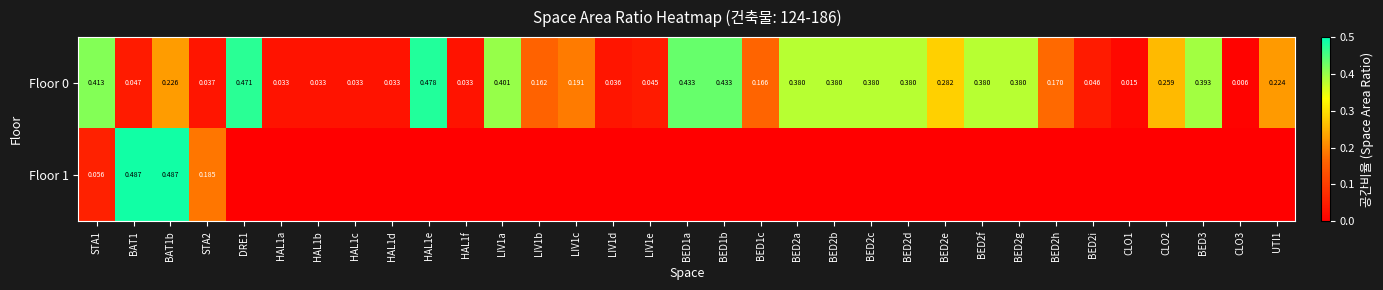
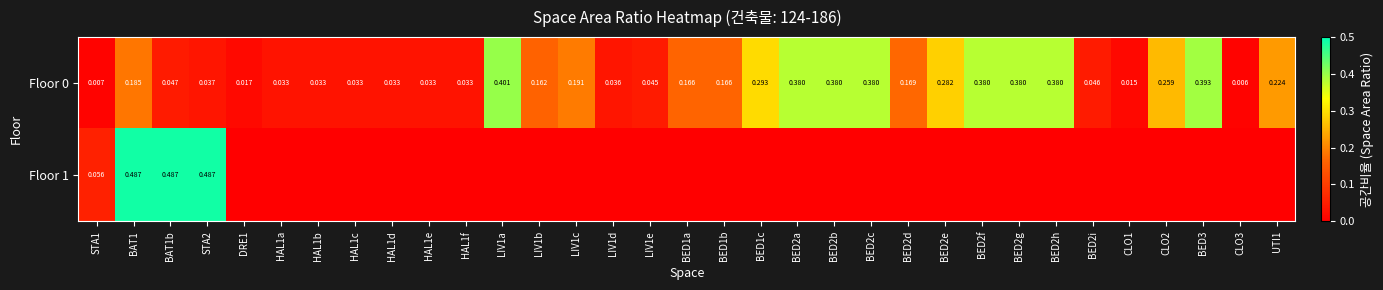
  {
    "Floor 0": {
-     "STA1": 0.413,
-     "BAT1": 0.047,
-     "BAT1b": 0.226,
+     "STA1": 0.007,
+     "BAT1": 0.185,
+     "BAT1b": 0.047,
      "STA2": 0.037,
-     "DRE1": 0.471,
+     "DRE1": 0.017,
      "HAL1a": 0.033,
      "HAL1b": 0.033,
      "HAL1c": 0.033,
      "HAL1d": 0.033,
-     "HAL1e": 0.478,
+     "HAL1e": 0.033,
      "HAL1f": 0.033,
      "LIV1a": 0.401,
      "LIV1b": 0.162,
      "LIV1c": 0.191,
      "LIV1d": 0.036,
      "LIV1e": 0.045,
-     "BED1a": 0.433,
-     "BED1b": 0.433,
-     "BED1c": 0.166,
+     "BED1a": 0.166,
+     "BED1b": 0.166,
+     "BED1c": 0.293,
      "BED2a": 0.380,
      "BED2b": 0.380,
      "BED2c": 0.380,
-     "BED2d": 0.380,
+     "BED2d": 0.169,
      "BED2e": 0.282,
      "BED2f": 0.380,
      "BED2g": 0.380,
-     "BED2h": 0.170,
+     "BED2h": 0.380,
      "BED2i": 0.046,
      "CLO1": 0.015,
      "CLO2": 0.259,
      "BED3": 0.393,
      "CLO3": 0.006,
      "UTI1": 0.224
    },
    "Floor 1": {
      "STA1": 0.056,
      "BAT1": 0.487,
      "BAT1b": 0.487,
-     "STA2": 0.185
+     "STA2": 0.487
    }
  }
